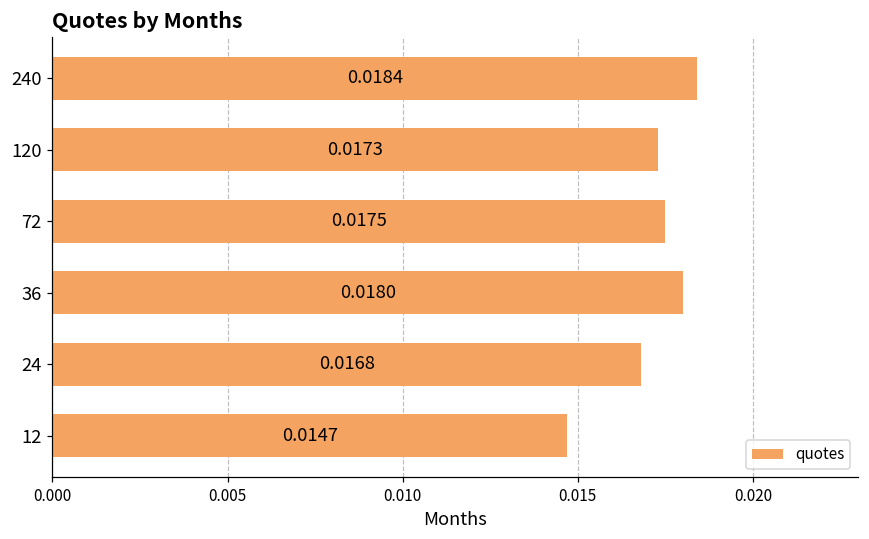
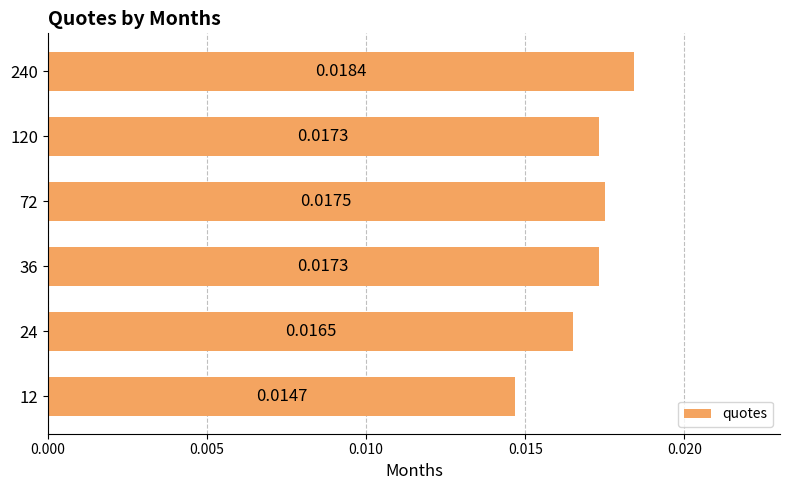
  {
    "240": 0.0184,
    "120": 0.0173,
    "72": 0.0175,
-   "36": 0.0180,
-   "24": 0.0168,
+   "36": 0.0173,
+   "24": 0.0165,
    "12": 0.0147
  }
